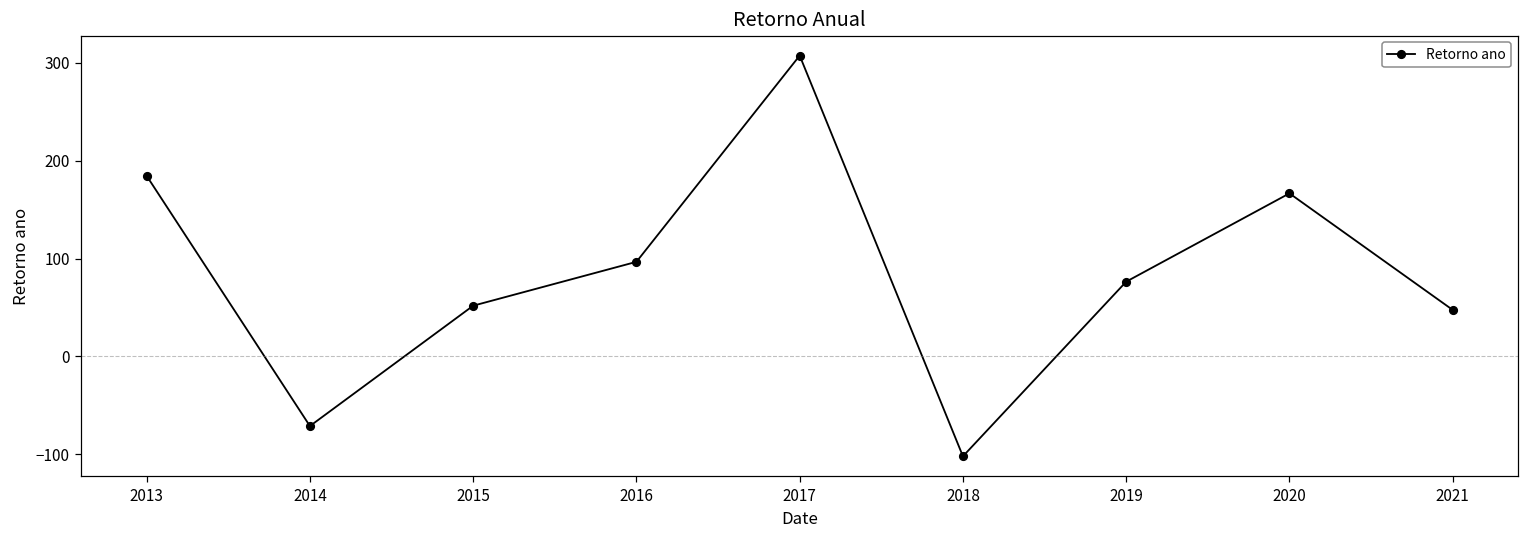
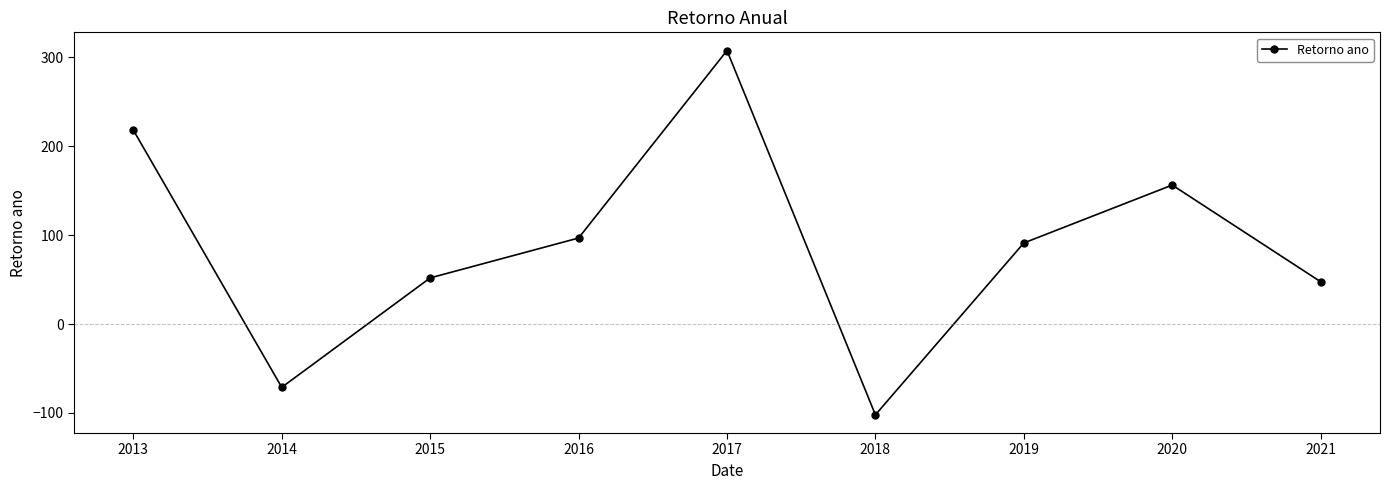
  {
-   "2013": 180,
+   "2013": 220,
    "2014": -70,
    "2015": 50,
    "2016": 100,
    "2017": 310,
    "2018": -100,
-   "2019": 80,
-   "2020": 170,
+   "2019": 90,
+   "2020": 160,
    "2021": 50
  }
